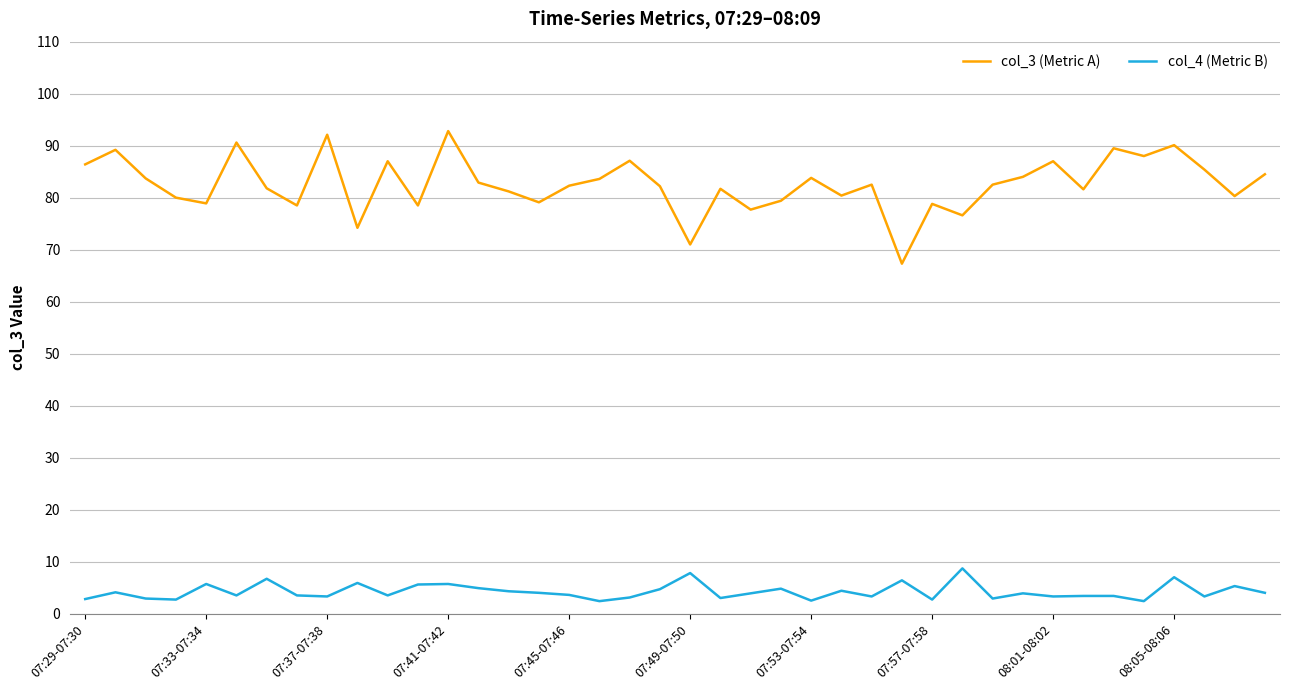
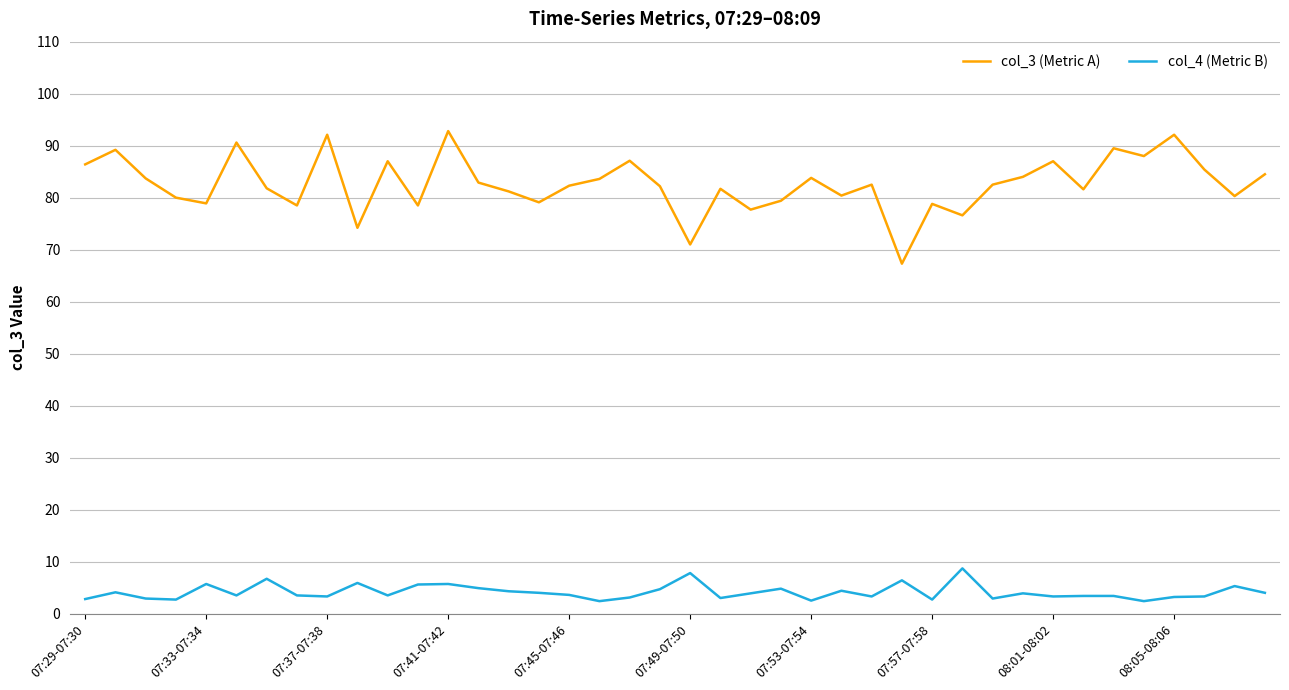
  {
    "col_3 (Metric A)": {
      "07:29-07:30": 86,
      "07:33-07:34": 79,
      "07:37-07:38": 92,
      "07:41-07:42": 93,
      "07:45-07:46": 82,
      "07:49-07:50": 71,
      "07:53-07:54": 84,
      "07:57-07:58": 79,
      "08:01-08:02": 87,
-     "08:05-08:06": 90
+     "08:05-08:06": 92
    },
    "col_4 (Metric B)": {
      "07:29-07:30": 3,
      "07:33-07:34": 6,
      "07:37-07:38": 3,
      "07:41-07:42": 6,
      "07:45-07:46": 4,
      "07:49-07:50": 8,
      "07:53-07:54": 3,
      "07:57-07:58": 3,
      "08:01-08:02": 3,
-     "08:05-08:06": 7
+     "08:05-08:06": 3
    }
  }
